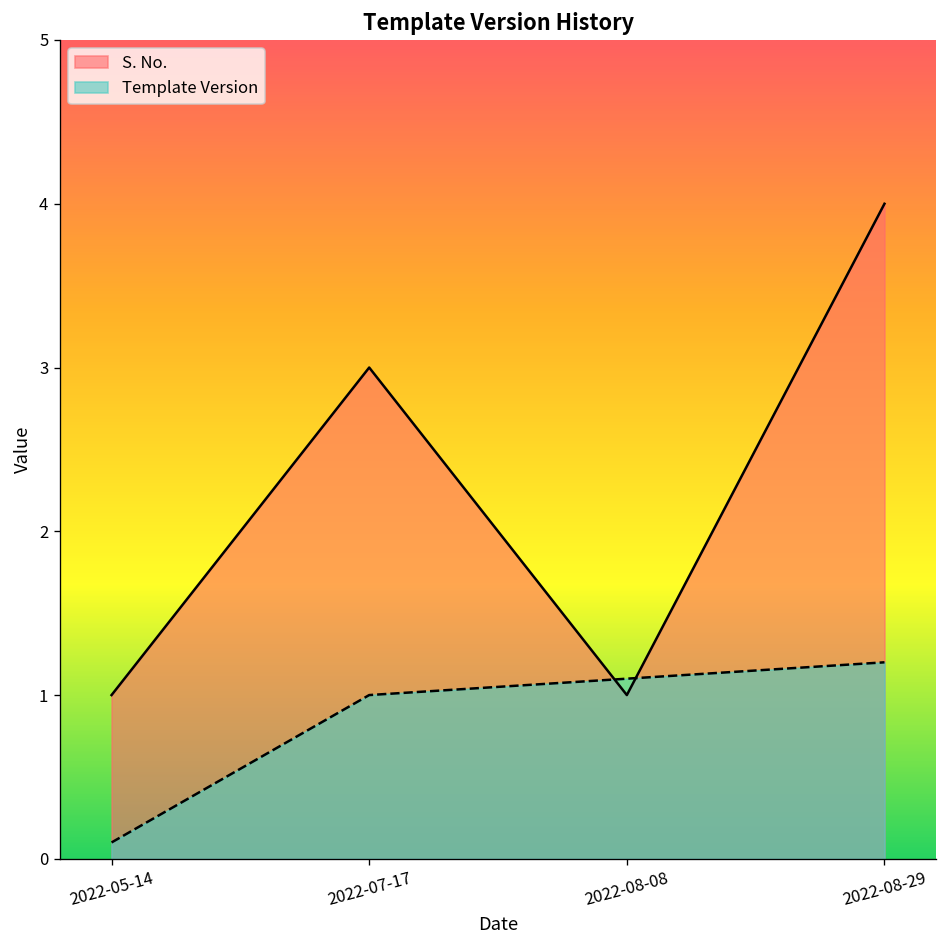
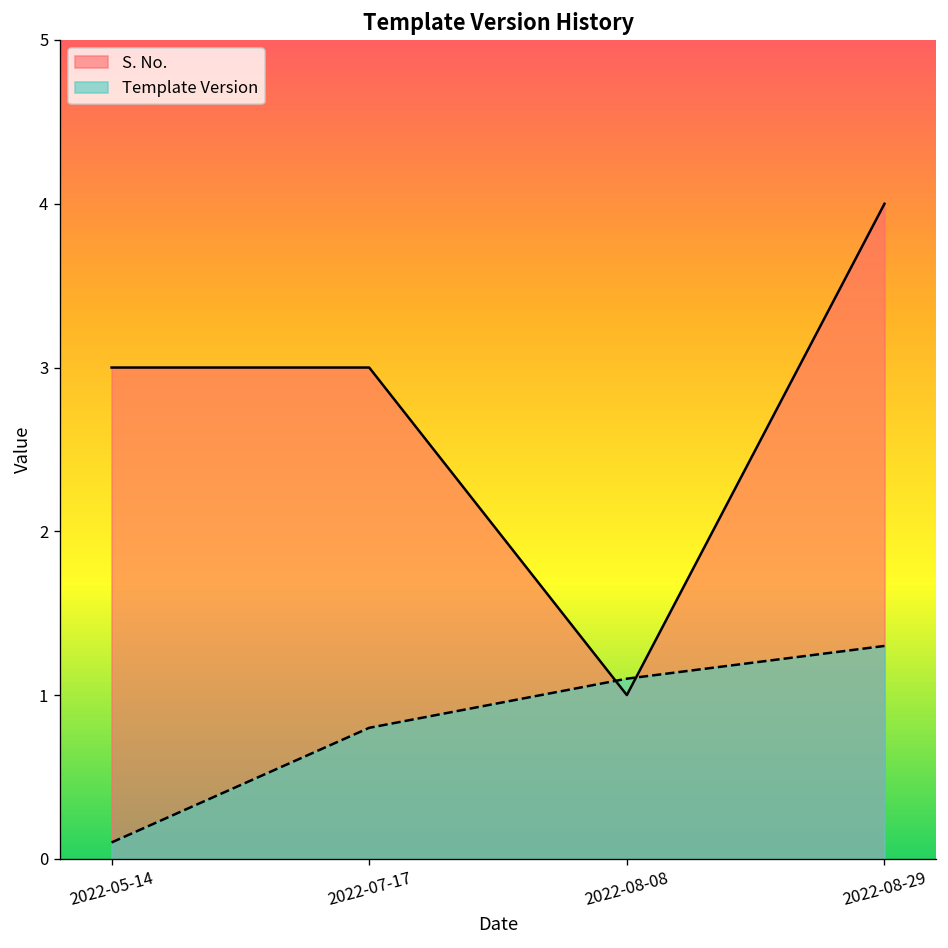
  {
    "S. No.": {
-     "2022-05-14": 1,
+     "2022-05-14": 3,
      "2022-07-17": 3,
      "2022-08-08": 1,
      "2022-08-29": 4
    },
    "Template Version": {
      "2022-05-14": 0.1,
-     "2022-07-17": 1.0,
+     "2022-07-17": 0.8,
      "2022-08-08": 1.1,
-     "2022-08-29": 1.2
+     "2022-08-29": 1.3
    }
  }
